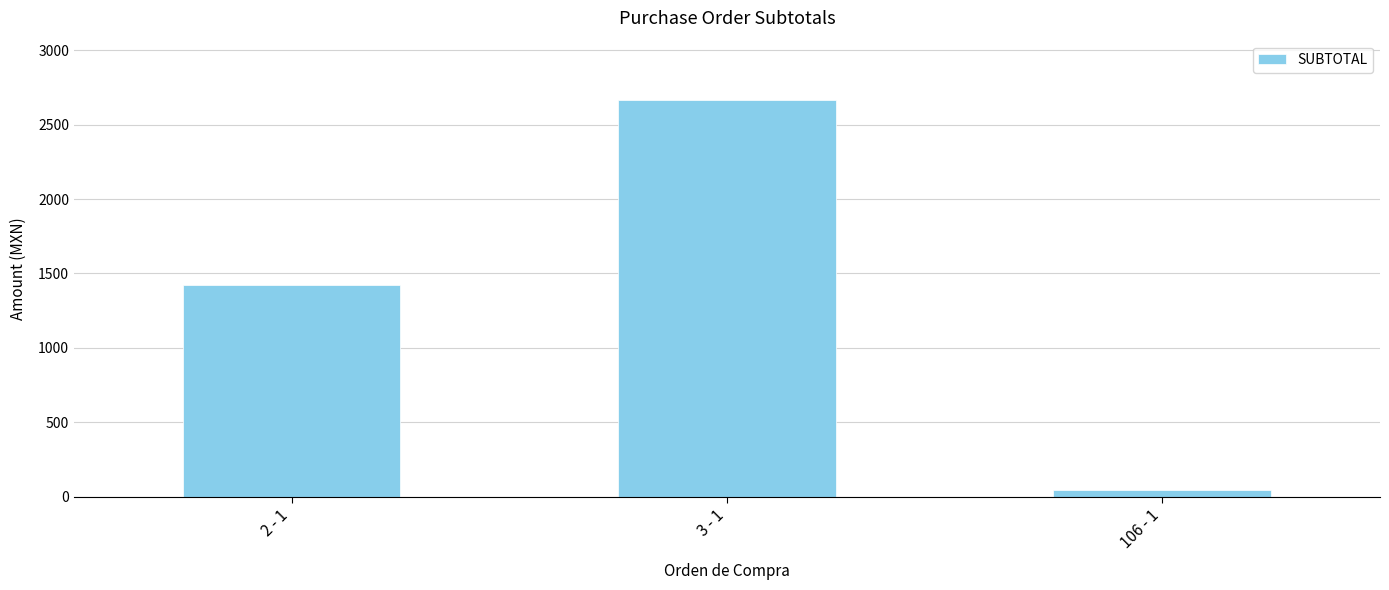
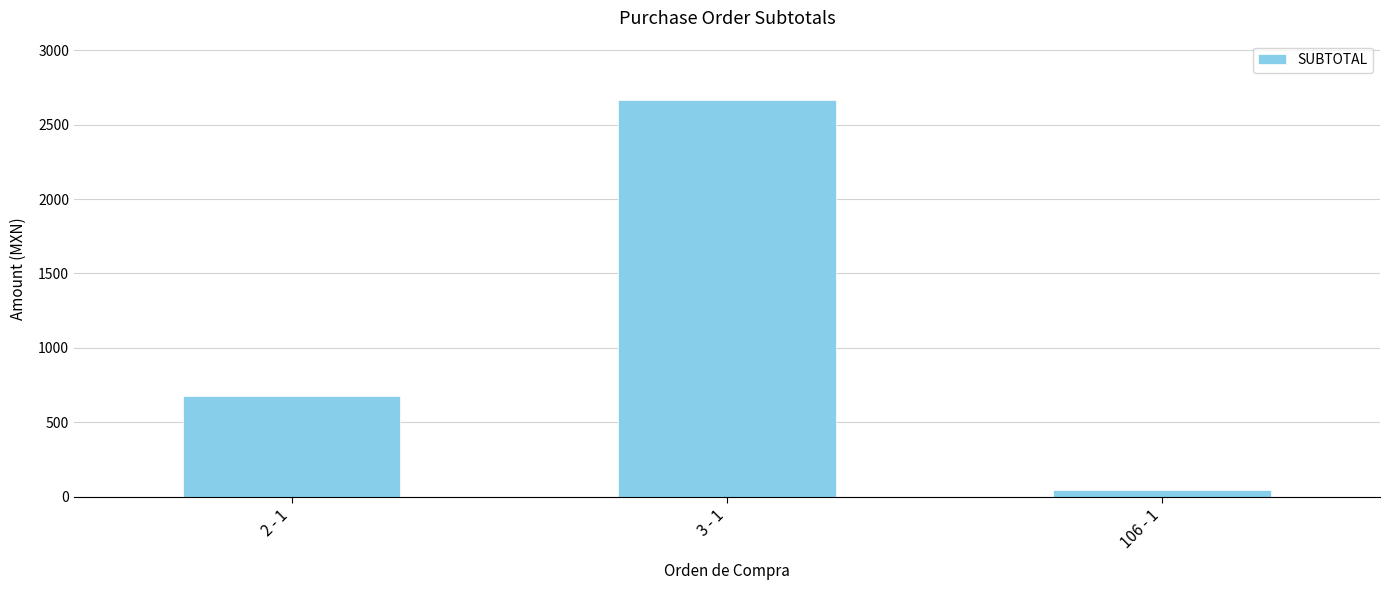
  {
-   "2 - 1": 1420,
+   "2 - 1": 680,
    "3 - 1": 2660,
    "106 - 1": 50
  }
